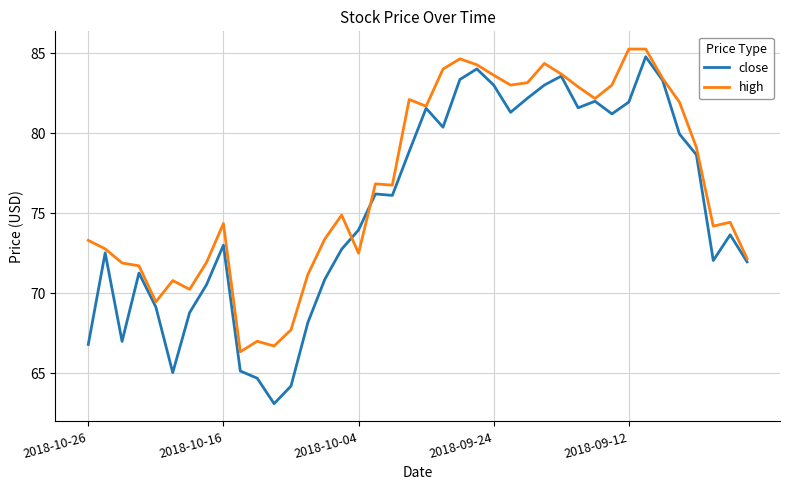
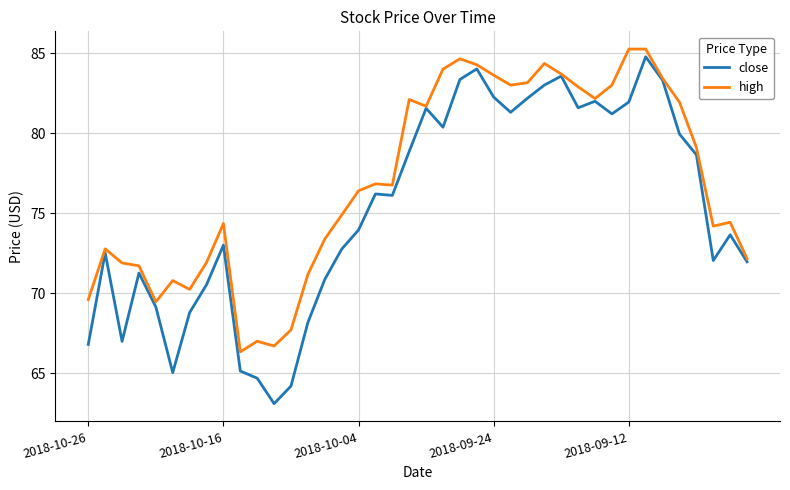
  {
    "close": {
      "2018-10-26": 66.8,
      "2018-10-16": 73.0,
      "2018-10-04": 74.0,
-     "2018-09-24": 83.0,
+     "2018-09-24": 82.3,
      "2018-09-12": 81.9
    },
    "high": {
-     "2018-10-26": 73.3,
+     "2018-10-26": 69.6,
      "2018-10-16": 74.4,
-     "2018-10-04": 72.5,
+     "2018-10-04": 76.4,
      "2018-09-24": 83.6,
      "2018-09-12": 85.3
    }
  }
